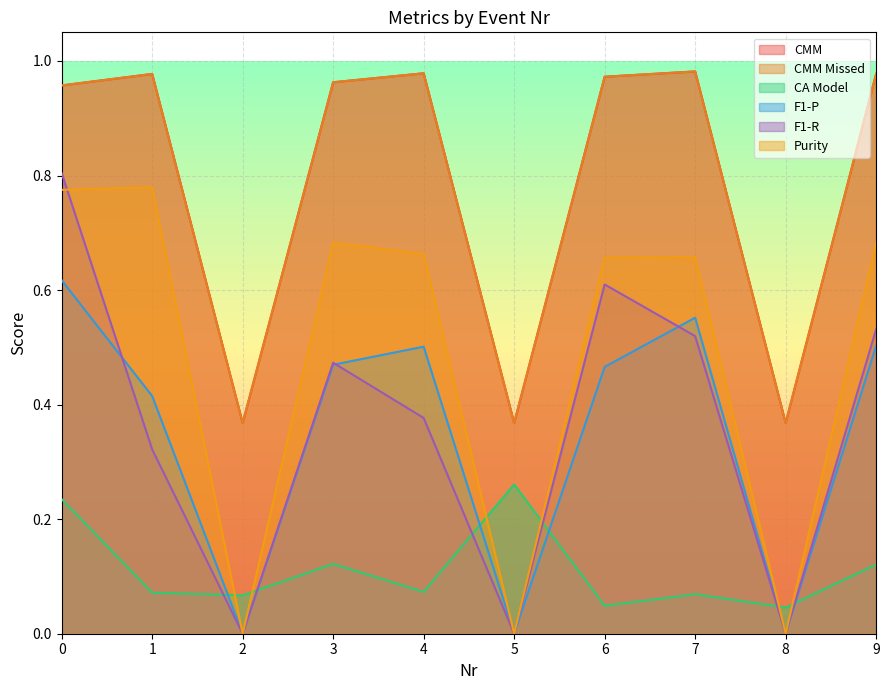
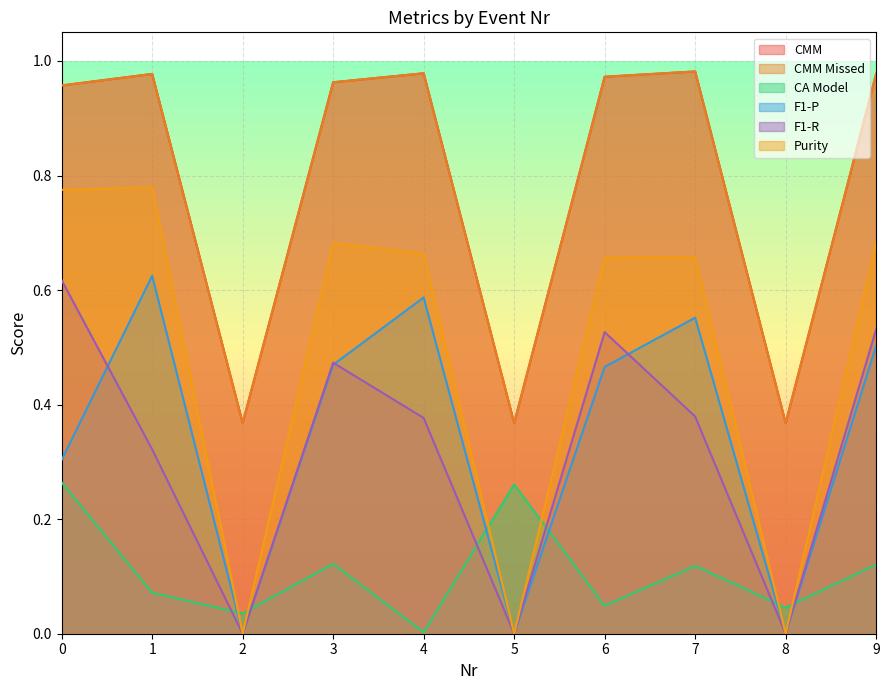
  {
    "CA Model": {
-     "0": 0.24,
+     "0": 0.26,
      "1": 0.07,
-     "2": 0.07,
+     "2": 0.04,
      "3": 0.12,
-     "4": 0.07,
+     "4": 0.00,
      "5": 0.26,
      "6": 0.05,
-     "7": 0.07,
+     "7": 0.12,
      "8": 0.05,
      "9": 0.12
    },
    "F1-P": {
-     "0": 0.62,
-     "1": 0.42,
-     "4": 0.50,
+     "0": 0.30,
+     "1": 0.62,
+     "4": 0.59,
      "6": 0.47,
      "7": 0.55,
      "9": 0.50
    },
    "F1-R": {
-     "0": 0.80,
+     "0": 0.62,
      "1": 0.32,
      "4": 0.38,
-     "6": 0.61,
-     "7": 0.52,
+     "6": 0.53,
+     "7": 0.38,
      "9": 0.53
    }
  }
